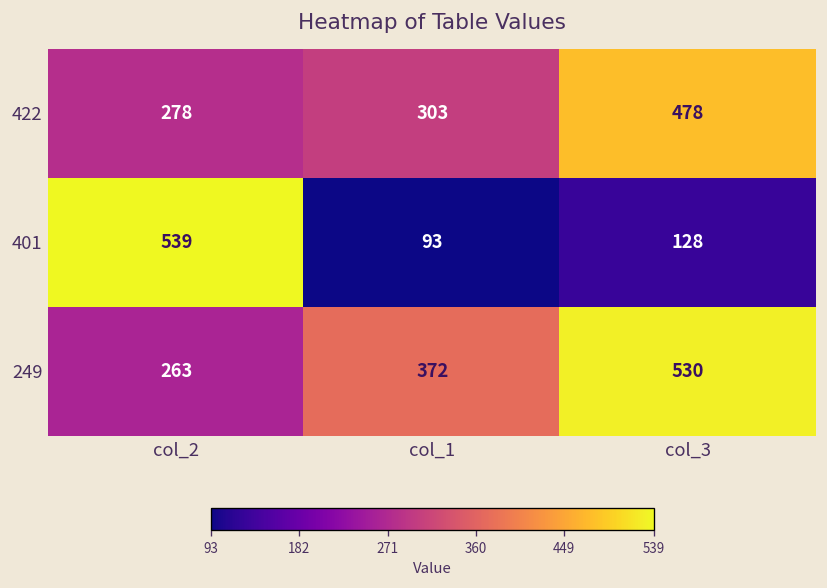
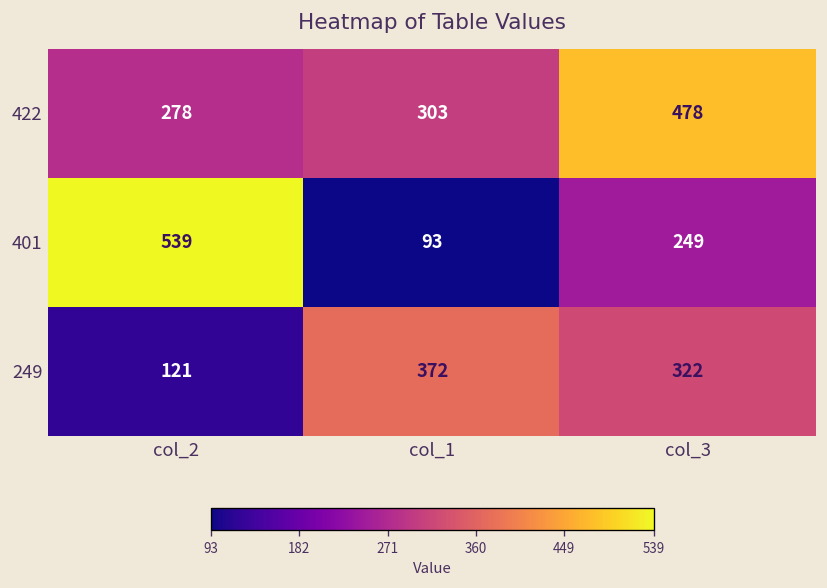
  {
    "422": {
      "col_2": 278,
      "col_1": 303,
      "col_3": 478
    },
    "401": {
      "col_2": 539,
      "col_1": 93,
-     "col_3": 128
+     "col_3": 249
    },
    "249": {
-     "col_2": 263,
+     "col_2": 121,
      "col_1": 372,
-     "col_3": 530
+     "col_3": 322
    }
  }
